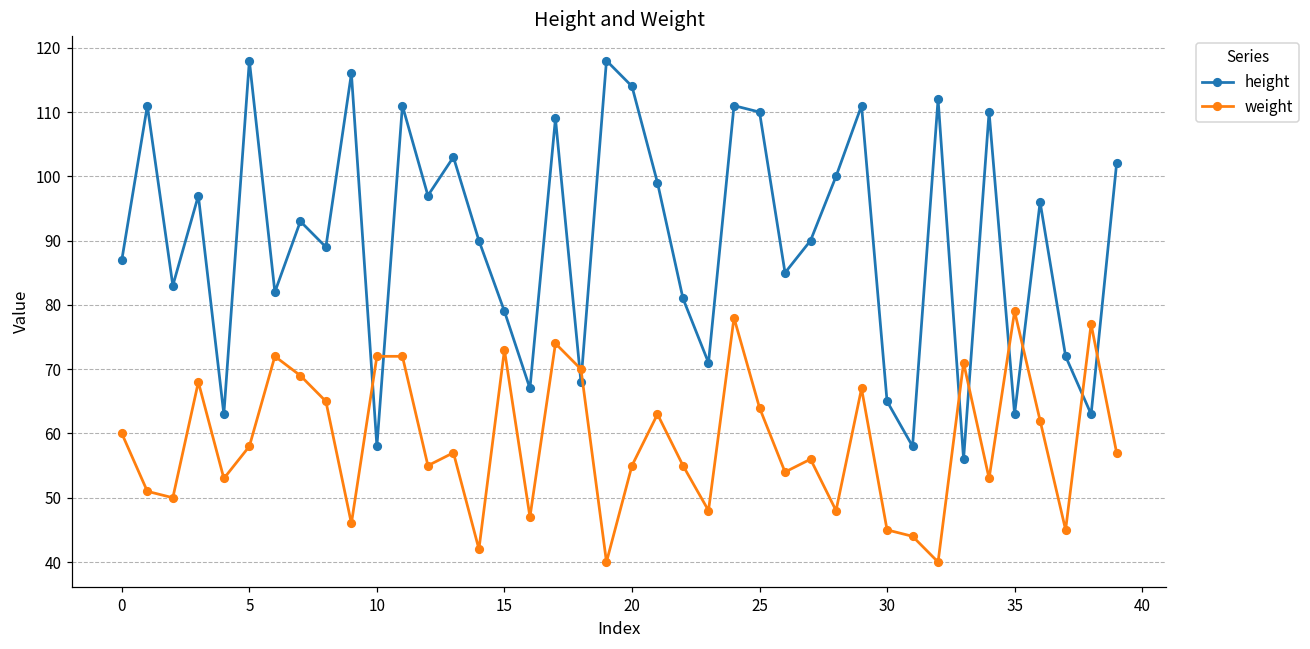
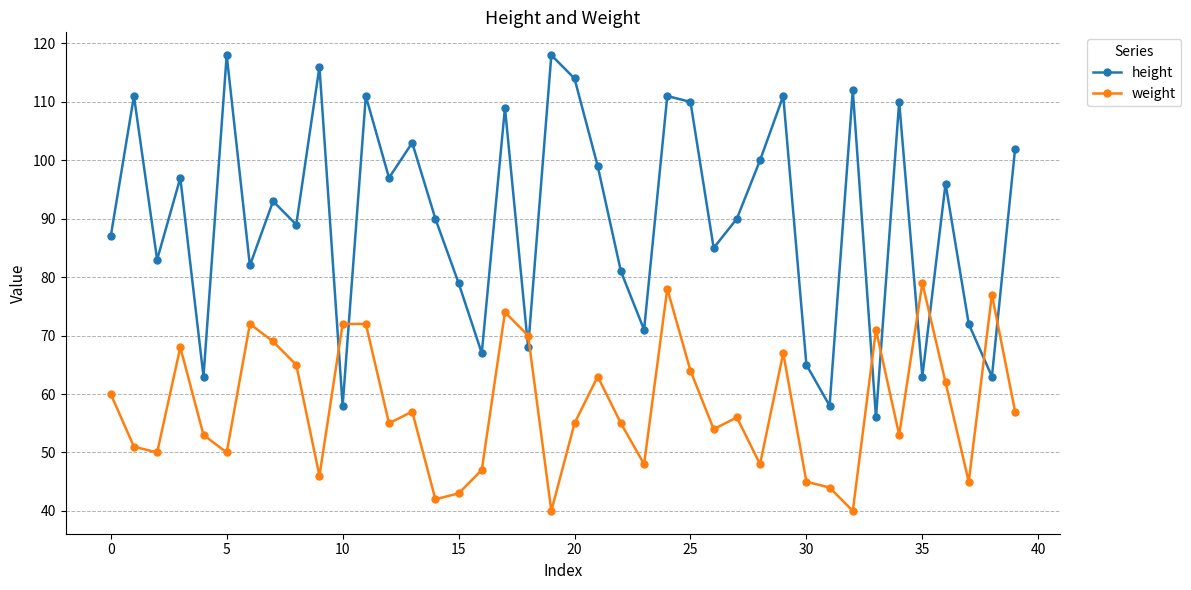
  {
    "height": {
      "0": 87,
      "5": 118,
      "10": 58,
      "15": 79,
      "20": 114,
      "25": 110,
      "30": 65,
      "35": 63
    },
    "weight": {
      "0": 60,
-     "5": 58,
+     "5": 50,
      "10": 72,
-     "15": 73,
+     "15": 43,
      "20": 55,
      "25": 64,
      "30": 45,
      "35": 79
    }
  }
